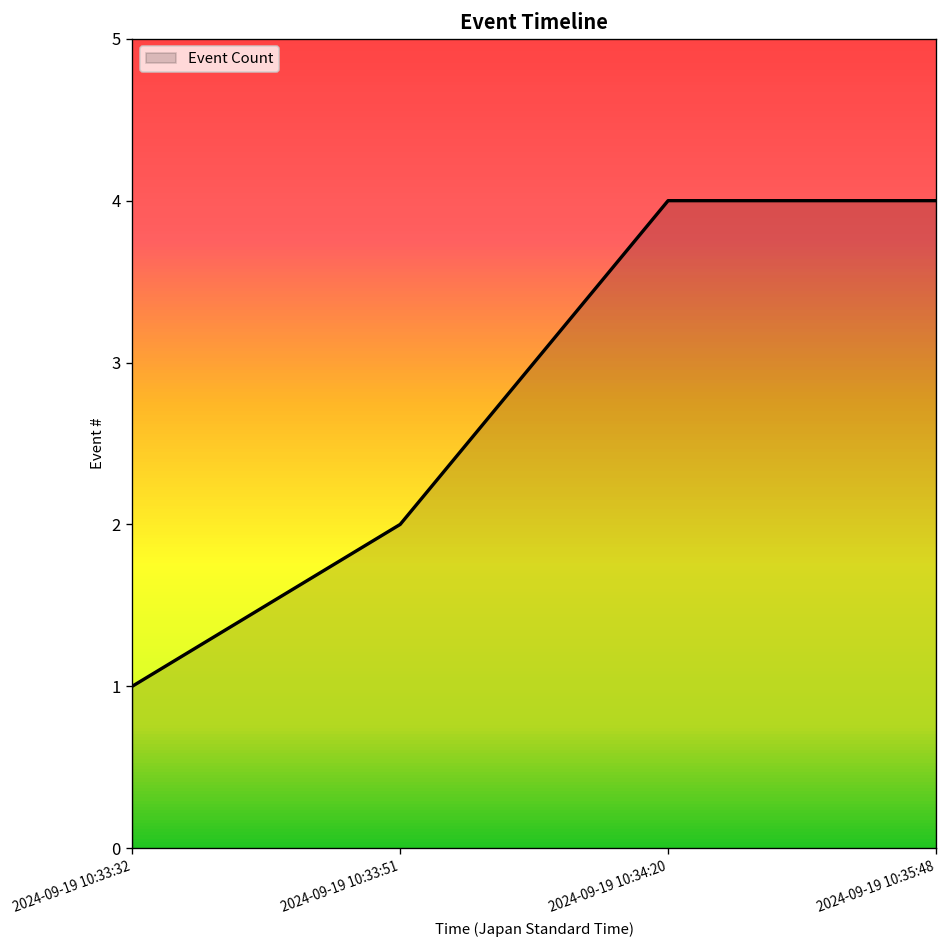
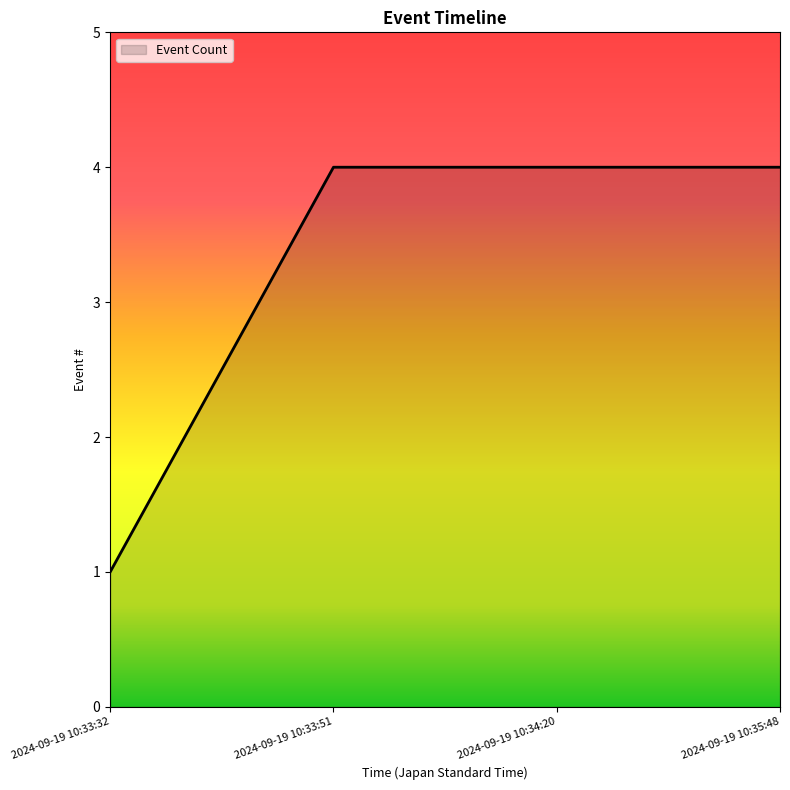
  {
    "2024-09-19 10:33:32": 1,
-   "2024-09-19 10:33:51": 2,
+   "2024-09-19 10:33:51": 4,
    "2024-09-19 10:34:20": 4,
    "2024-09-19 10:35:48": 4
  }
